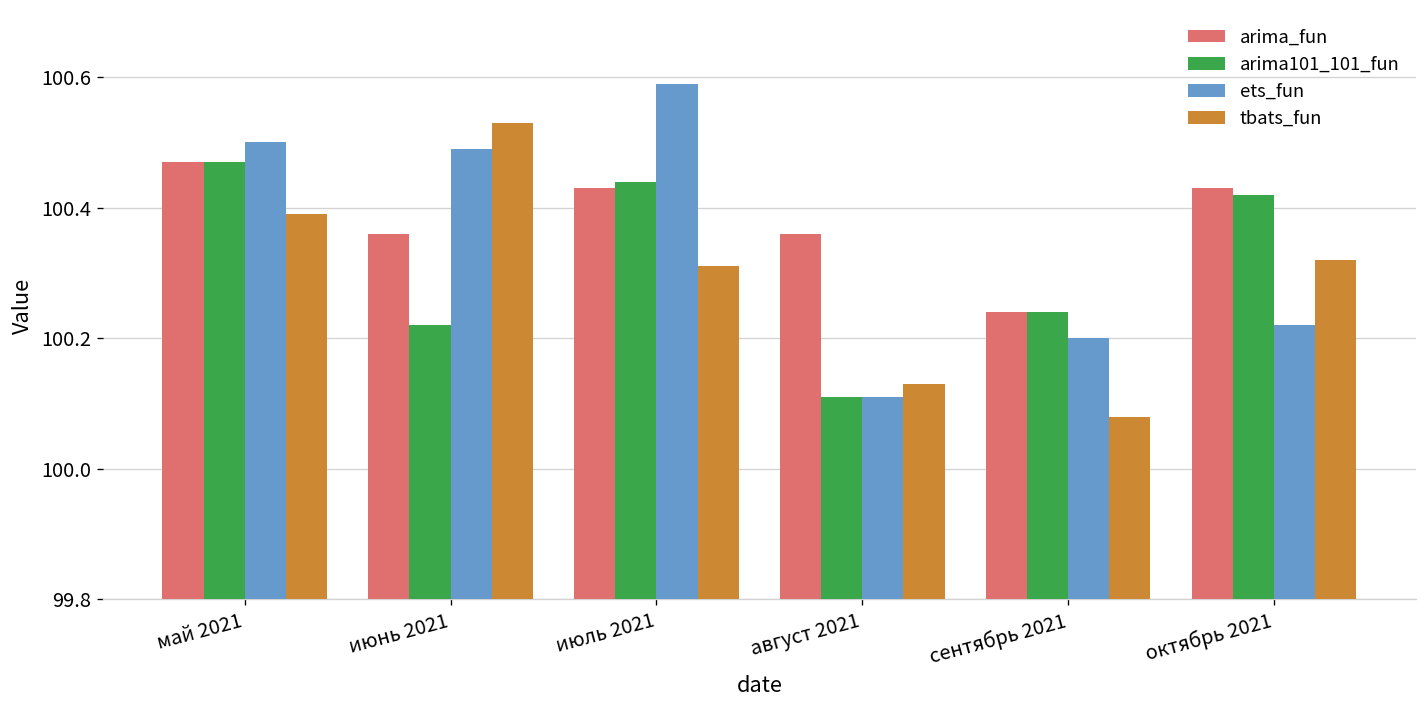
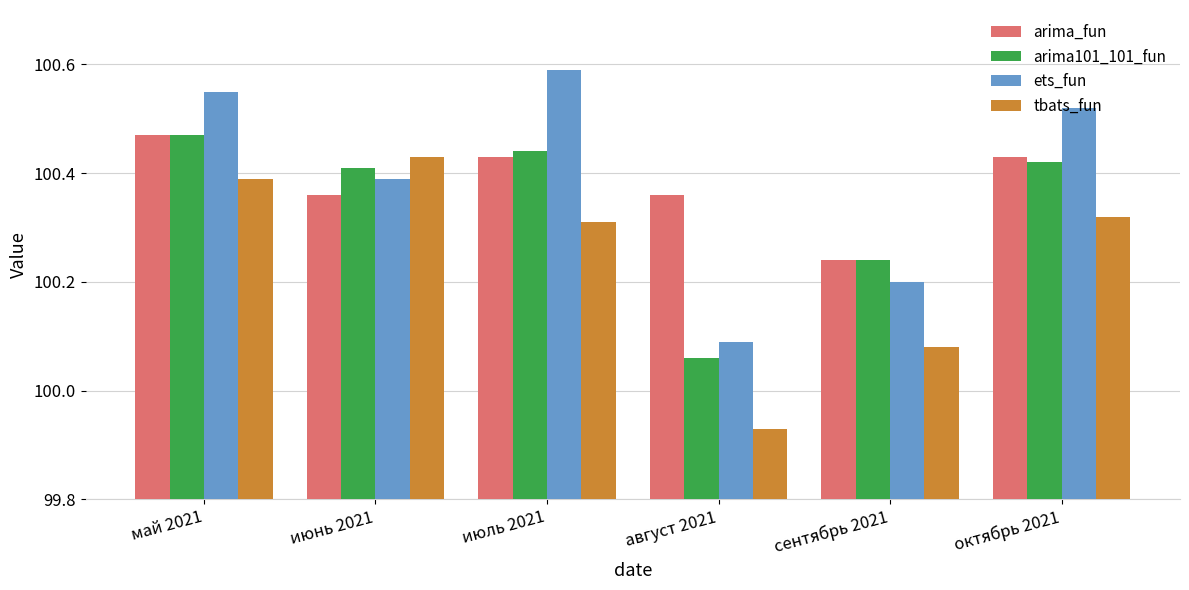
  {
    "arima_fun": {
      "май 2021": 100.47,
      "июнь 2021": 100.36,
      "июль 2021": 100.43,
      "август 2021": 100.36,
      "сентябрь 2021": 100.24,
      "октябрь 2021": 100.43
    },
    "arima101_101_fun": {
      "май 2021": 100.47,
-     "июнь 2021": 100.22,
+     "июнь 2021": 100.41,
      "июль 2021": 100.44,
-     "август 2021": 100.11,
+     "август 2021": 100.06,
      "сентябрь 2021": 100.24,
      "октябрь 2021": 100.42
    },
    "ets_fun": {
-     "май 2021": 100.50,
-     "июнь 2021": 100.49,
+     "май 2021": 100.55,
+     "июнь 2021": 100.39,
      "июль 2021": 100.59,
-     "август 2021": 100.11,
+     "август 2021": 100.09,
      "сентябрь 2021": 100.20,
-     "октябрь 2021": 100.22
+     "октябрь 2021": 100.52
    },
    "tbats_fun": {
      "май 2021": 100.39,
-     "июнь 2021": 100.53,
+     "июнь 2021": 100.43,
      "июль 2021": 100.31,
-     "август 2021": 100.13,
+     "август 2021": 99.93,
      "сентябрь 2021": 100.08,
      "октябрь 2021": 100.32
    }
  }
